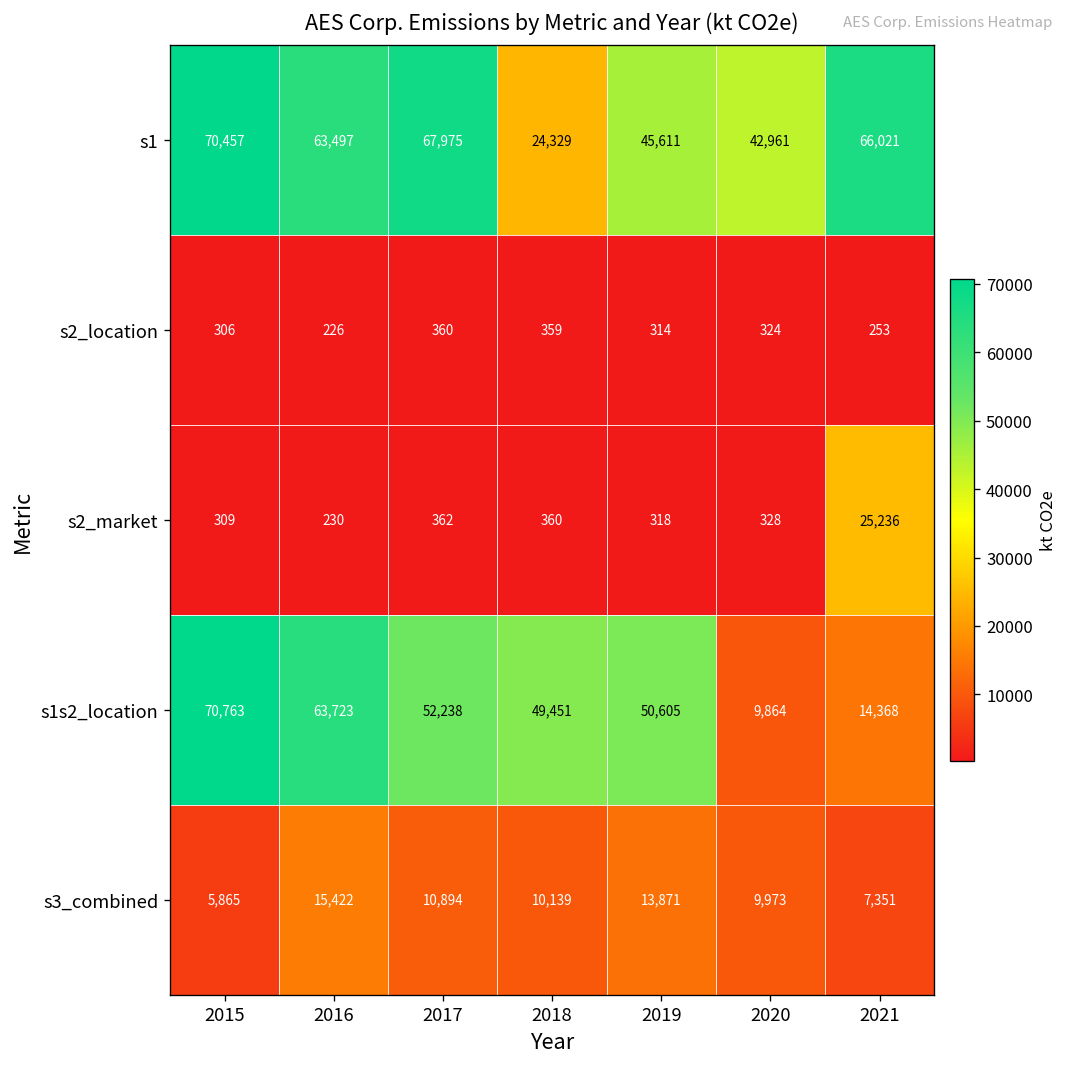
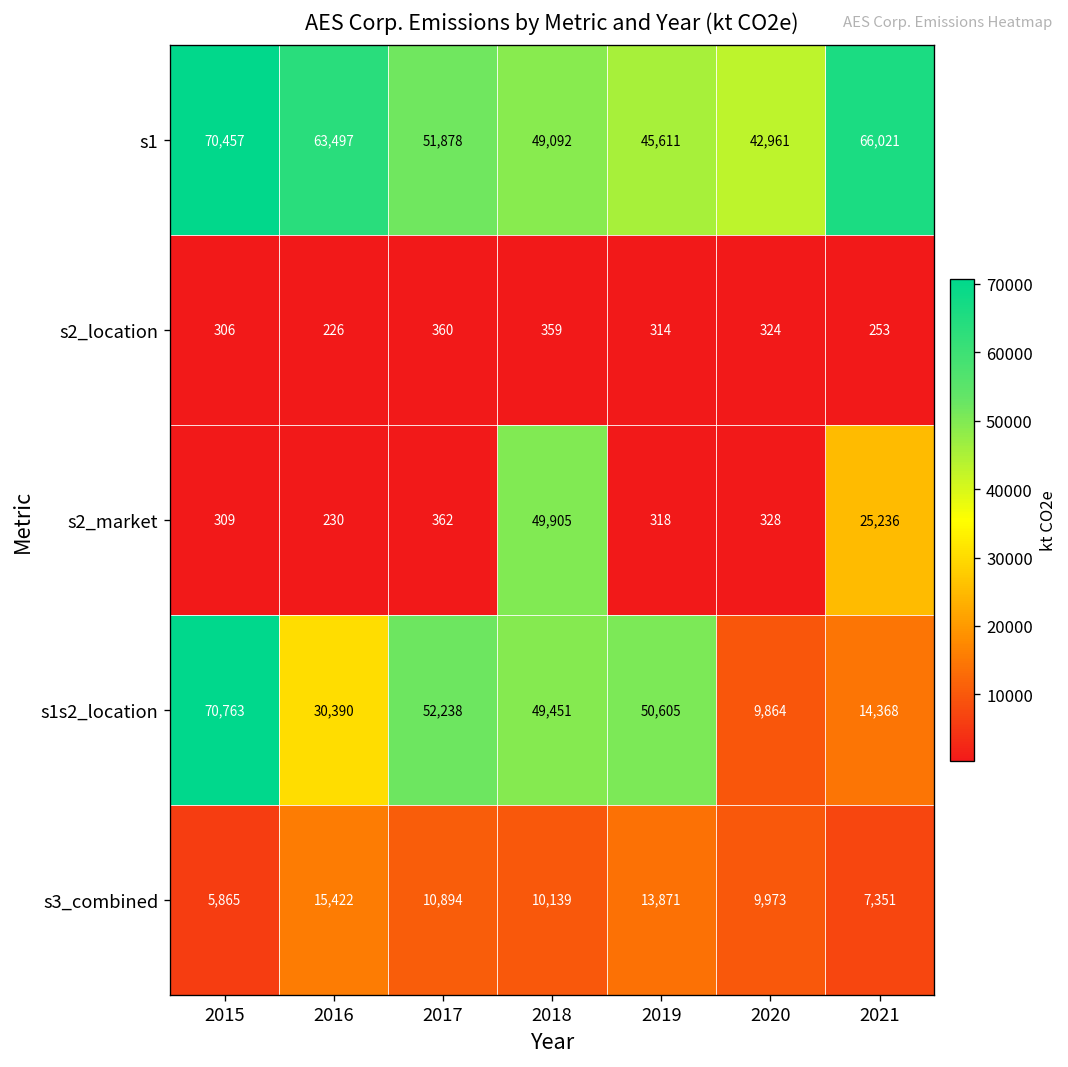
  {
    "s1": {
      "2015": "70,457",
      "2016": "63,497",
-     "2017": "67,975",
-     "2018": "24,329",
+     "2017": "51,878",
+     "2018": "49,092",
      "2019": "45,611",
      "2020": "42,961",
      "2021": "66,021"
    },
    "s2_location": {
      "2015": "306",
      "2016": "226",
      "2017": "360",
      "2018": "359",
      "2019": "314",
      "2020": "324",
      "2021": "253"
    },
    "s2_market": {
      "2015": "309",
      "2016": "230",
      "2017": "362",
-     "2018": "360",
+     "2018": "49,905",
      "2019": "318",
      "2020": "328",
      "2021": "25,236"
    },
    "s1s2_location": {
      "2015": "70,763",
-     "2016": "63,723",
+     "2016": "30,390",
      "2017": "52,238",
      "2018": "49,451",
      "2019": "50,605",
      "2020": "9,864",
      "2021": "14,368"
    },
    "s3_combined": {
      "2015": "5,865",
      "2016": "15,422",
      "2017": "10,894",
      "2018": "10,139",
      "2019": "13,871",
      "2020": "9,973",
      "2021": "7,351"
    }
  }
